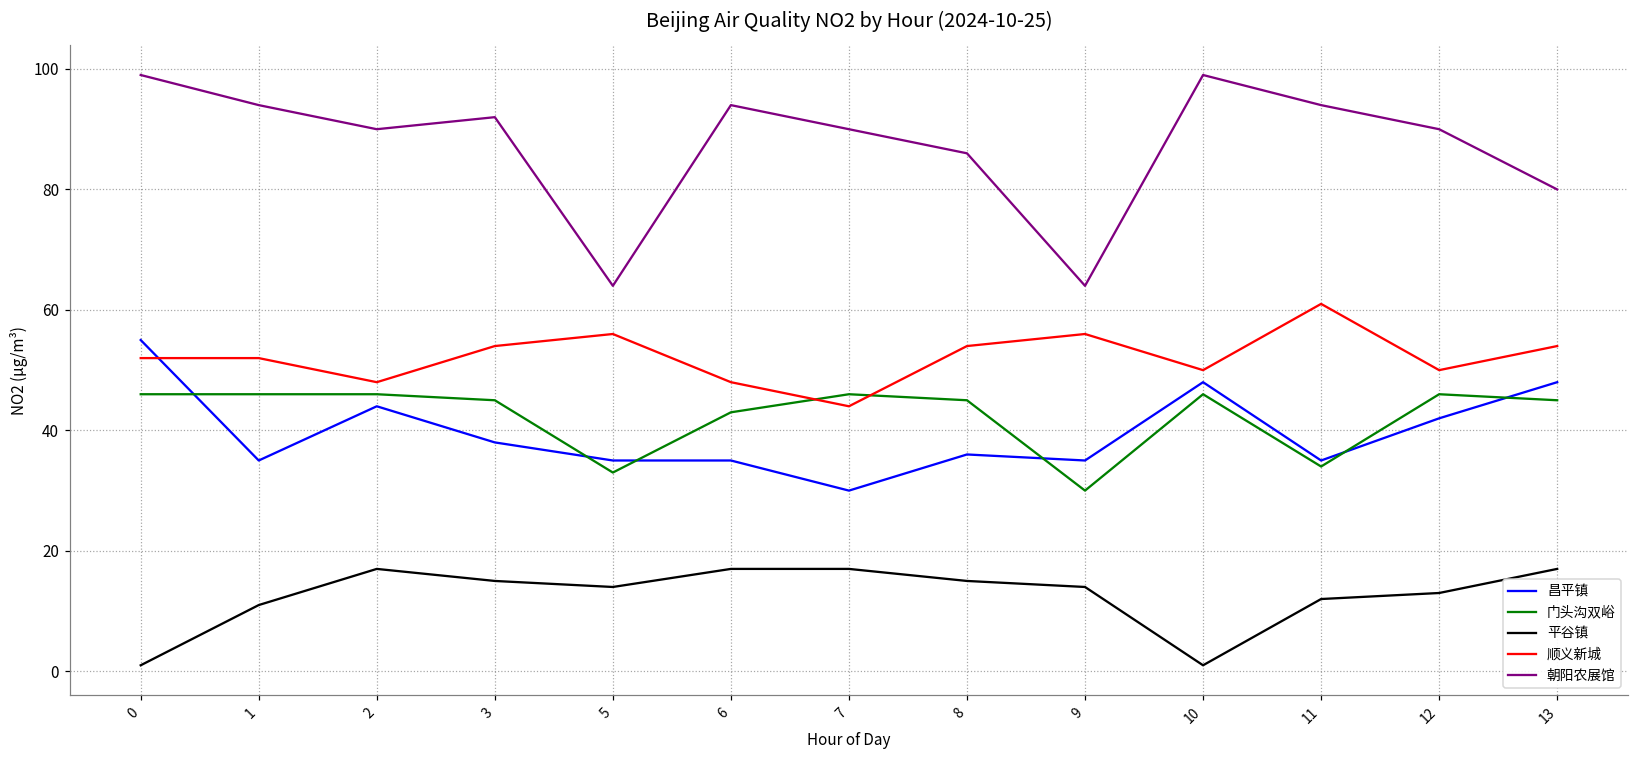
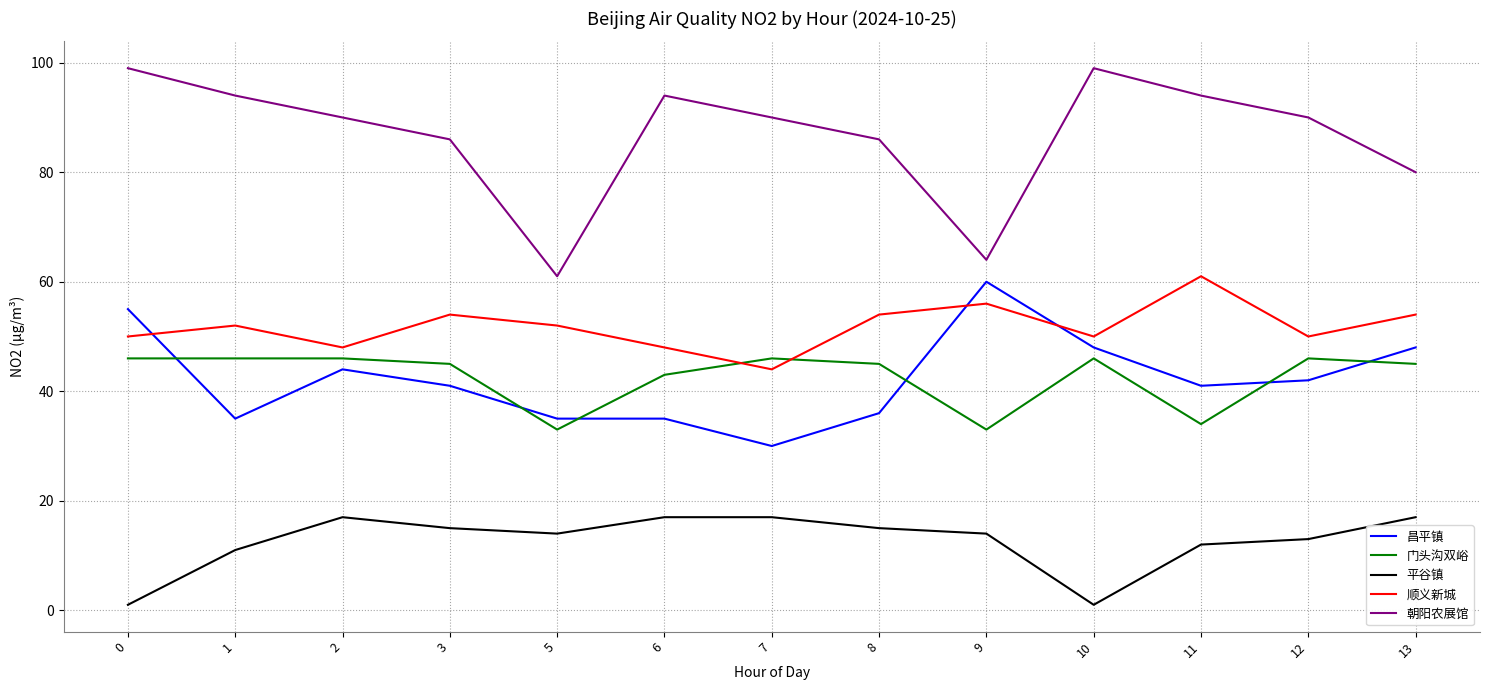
  {
    "昌平镇": {
      "0": 55,
      "1": 35,
      "2": 44,
-     "3": 38,
+     "3": 41,
      "5": 35,
      "6": 35,
      "7": 30,
      "8": 36,
-     "9": 35,
+     "9": 60,
      "10": 48,
-     "11": 35,
+     "11": 41,
      "12": 42,
      "13": 48
    },
    "门头沟双峪": {
      "0": 46,
      "1": 46,
      "2": 46,
      "3": 45,
      "5": 33,
      "6": 43,
      "7": 46,
      "8": 45,
-     "9": 30,
+     "9": 33,
      "10": 46,
      "11": 34,
      "12": 46,
      "13": 45
    },
    "平谷镇": {
      "0": 1,
      "1": 11,
      "2": 17,
      "3": 15,
      "5": 14,
      "6": 17,
      "7": 17,
      "8": 15,
      "9": 14,
      "10": 1,
      "11": 12,
      "12": 13,
      "13": 17
    },
    "顺义新城": {
-     "0": 52,
+     "0": 50,
      "1": 52,
      "2": 48,
      "3": 54,
-     "5": 56,
+     "5": 52,
      "6": 48,
      "7": 44,
      "8": 54,
      "9": 56,
      "10": 50,
      "11": 61,
      "12": 50,
      "13": 54
    },
    "朝阳农展馆": {
      "0": 99,
      "1": 94,
      "2": 90,
-     "3": 92,
-     "5": 64,
+     "3": 86,
+     "5": 61,
      "6": 94,
      "7": 90,
      "8": 86,
      "9": 64,
      "10": 99,
      "11": 94,
      "12": 90,
      "13": 80
    }
  }
